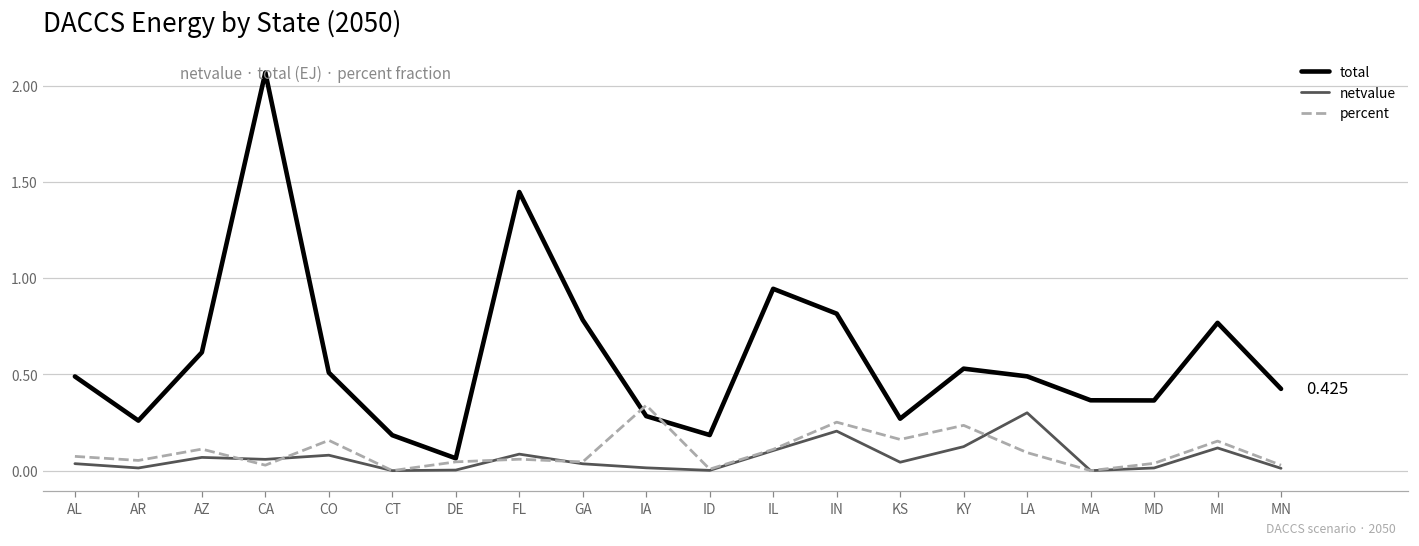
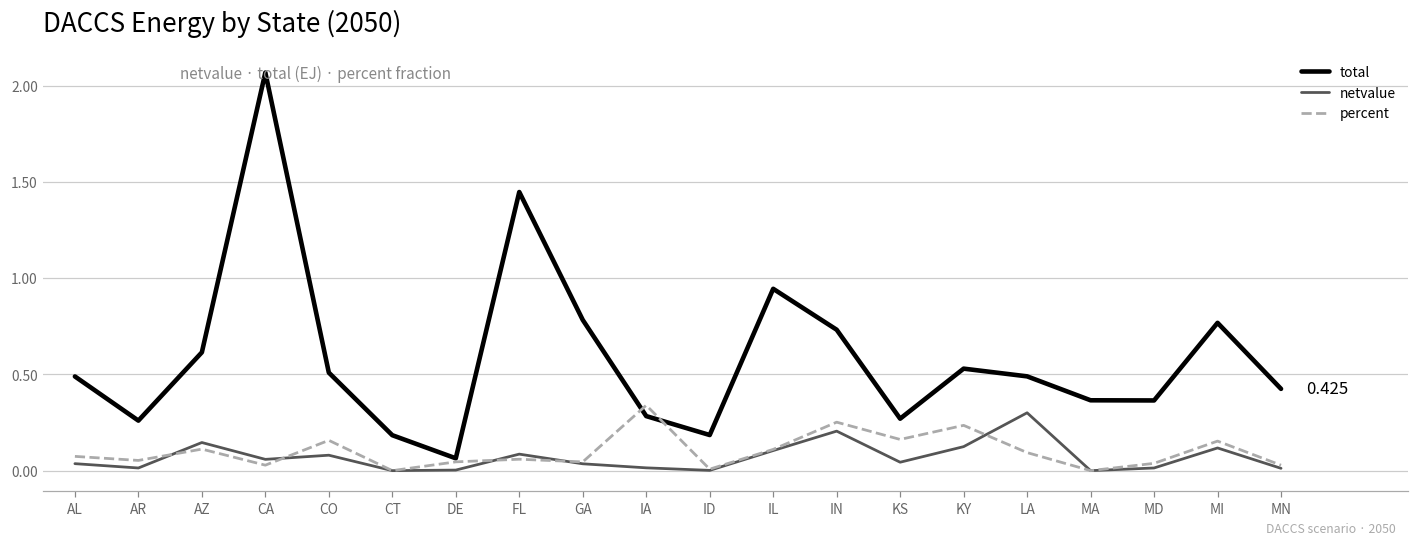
  {
    "total": {
      "AL": 0.49,
      "AR": 0.26,
      "AZ": 0.61,
      "CA": 2.07,
      "CO": 0.51,
      "CT": 0.18,
      "DE": 0.06,
      "FL": 1.45,
      "GA": 0.78,
      "IA": 0.28,
      "ID": 0.19,
      "IL": 0.94,
-     "IN": 0.82,
+     "IN": 0.73,
      "KS": 0.27,
      "KY": 0.53,
      "LA": 0.49,
      "MA": 0.37,
      "MD": 0.36,
      "MI": 0.77
    },
    "netvalue": {
      "AL": 0.04,
      "AR": 0.01,
-     "AZ": 0.07,
+     "AZ": 0.15,
      "CA": 0.06,
      "CO": 0.08,
      "DE": 0.00,
      "FL": 0.09,
      "IA": 0.01,
      "IN": 0.21,
      "KS": 0.04,
      "KY": 0.12,
      "LA": 0.30,
      "MD": 0.01,
      "MI": 0.12,
      "MN": 0.01
    },
    "percent": {
      "AL": 0.07,
      "AR": 0.05,
      "AZ": 0.11,
      "CA": 0.03,
      "CO": 0.16,
      "DE": 0.05,
      "FL": 0.06,
      "IA": 0.34,
      "IN": 0.25,
      "KS": 0.16,
      "KY": 0.24,
      "LA": 0.09,
      "MD": 0.04,
      "MI": 0.15,
      "MN": 0.03
    }
  }
